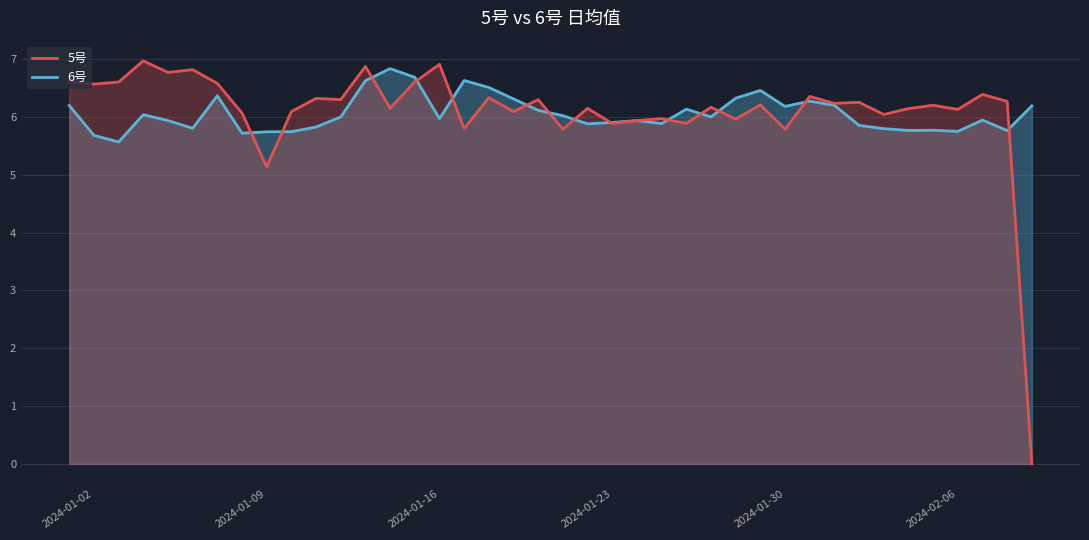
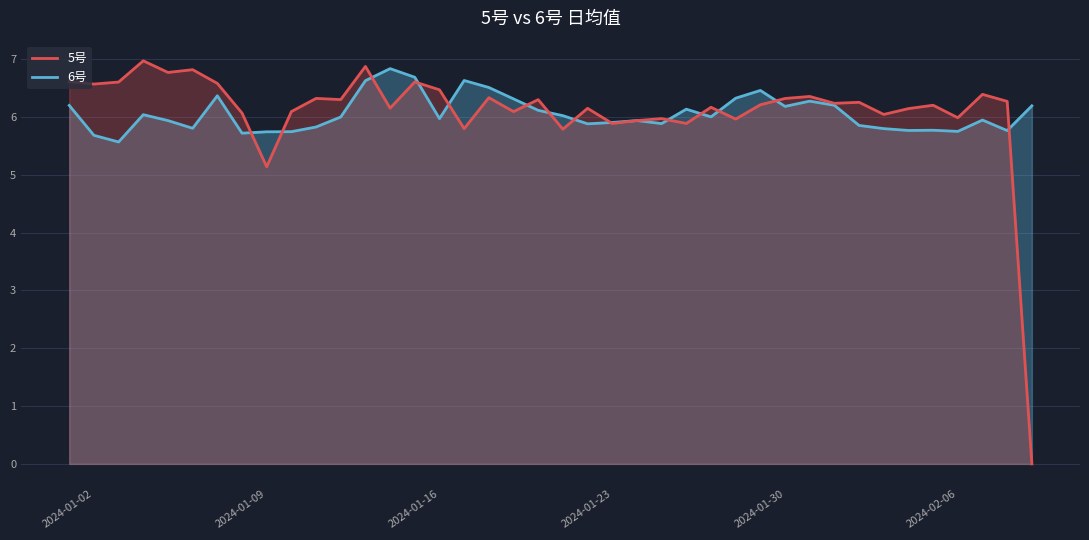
  {
    "6号": {
      "2024-01-02": 5.7,
      "2024-01-09": 5.7,
      "2024-01-16": 6.0,
      "2024-01-30": 6.2,
      "2024-02-06": 5.7
    },
    "5号": {
      "2024-01-02": 6.6,
      "2024-01-09": 5.1,
-     "2024-01-16": 6.9,
-     "2024-01-30": 5.8,
-     "2024-02-06": 6.1
+     "2024-01-16": 6.5,
+     "2024-01-30": 6.3,
+     "2024-02-06": 6.0
    }
  }
